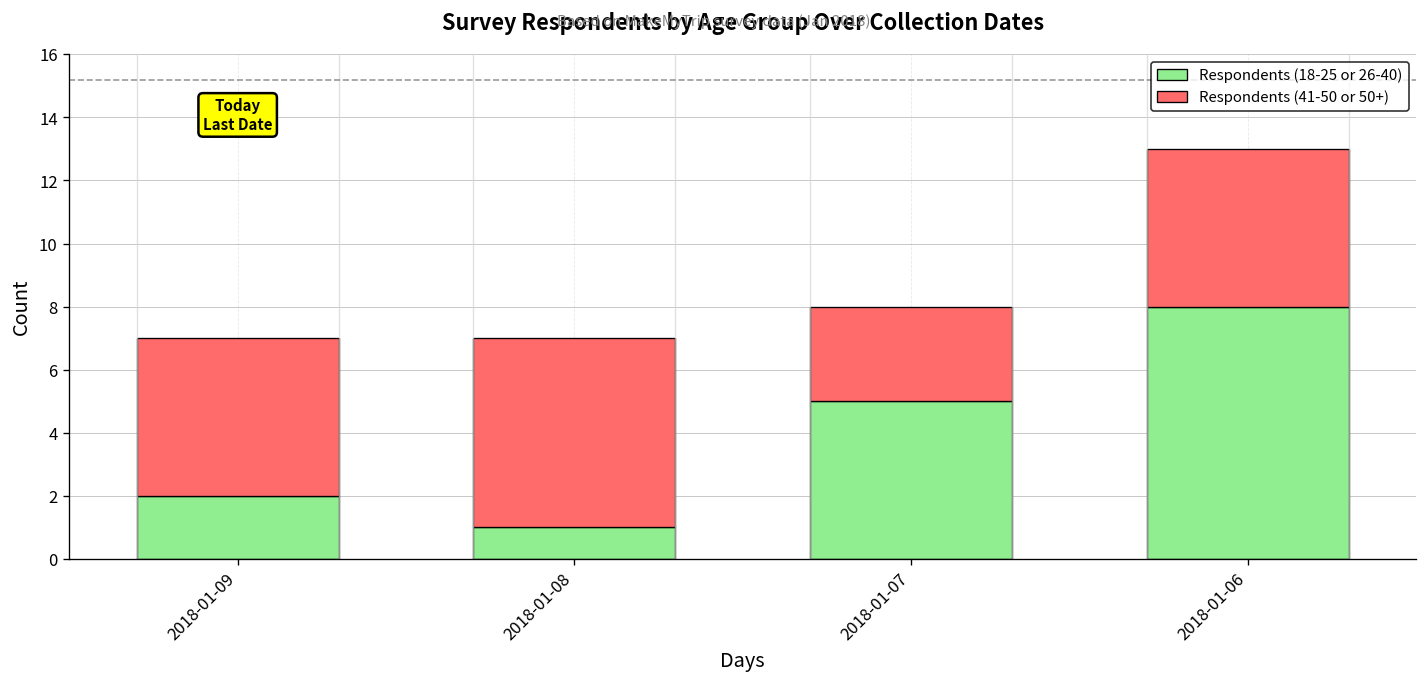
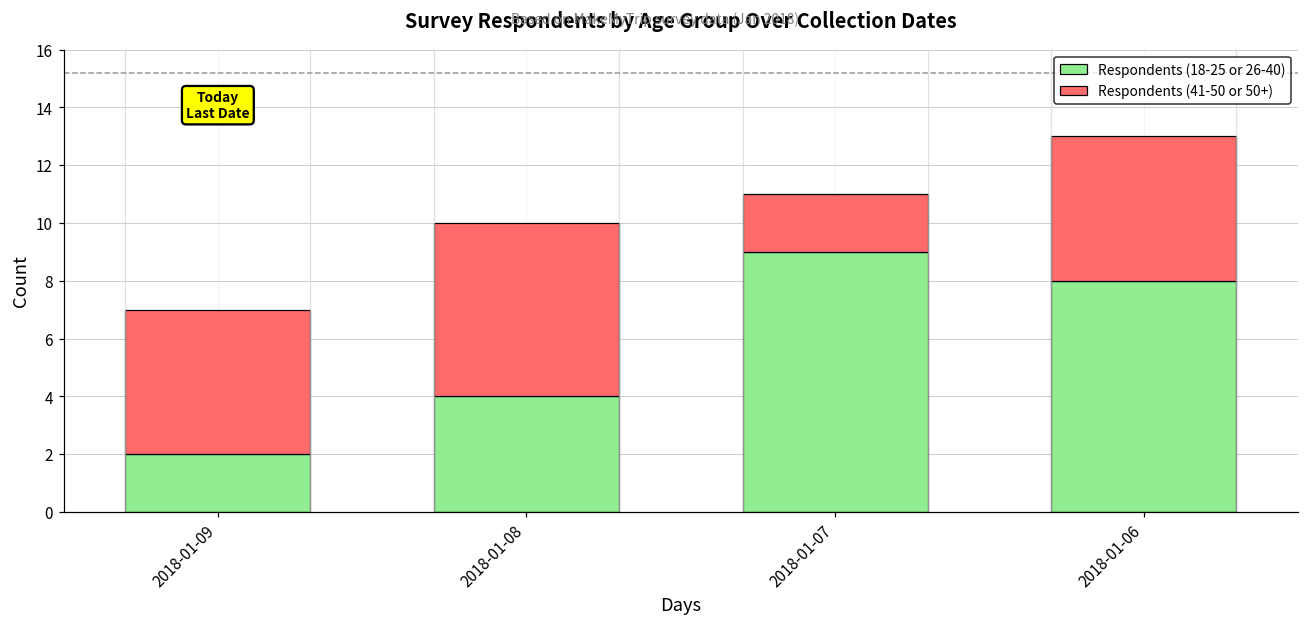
  {
    "Respondents (18-25 or 26-40)": {
      "2018-01-09": 2,
-     "2018-01-08": 1,
-     "2018-01-07": 5,
+     "2018-01-08": 4,
+     "2018-01-07": 9,
      "2018-01-06": 8
    },
    "Respondents (41-50 or 50+)": {
      "2018-01-09": 5,
      "2018-01-08": 6,
-     "2018-01-07": 3,
+     "2018-01-07": 2,
      "2018-01-06": 5
    }
  }
